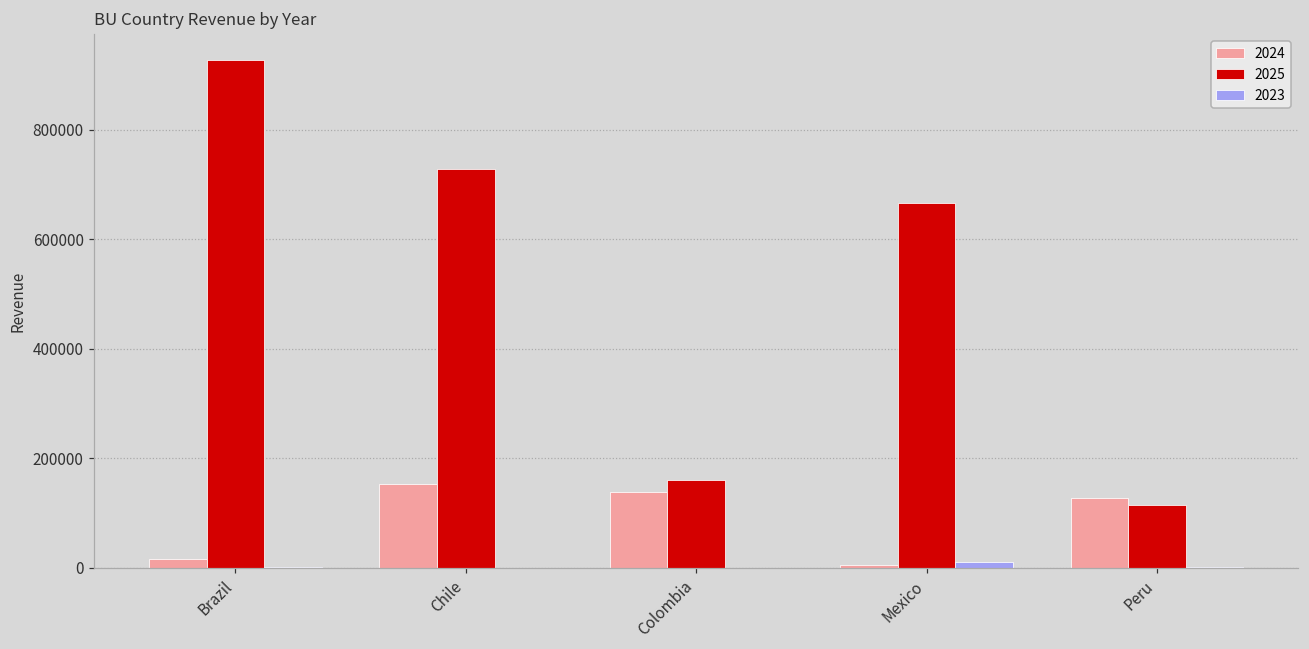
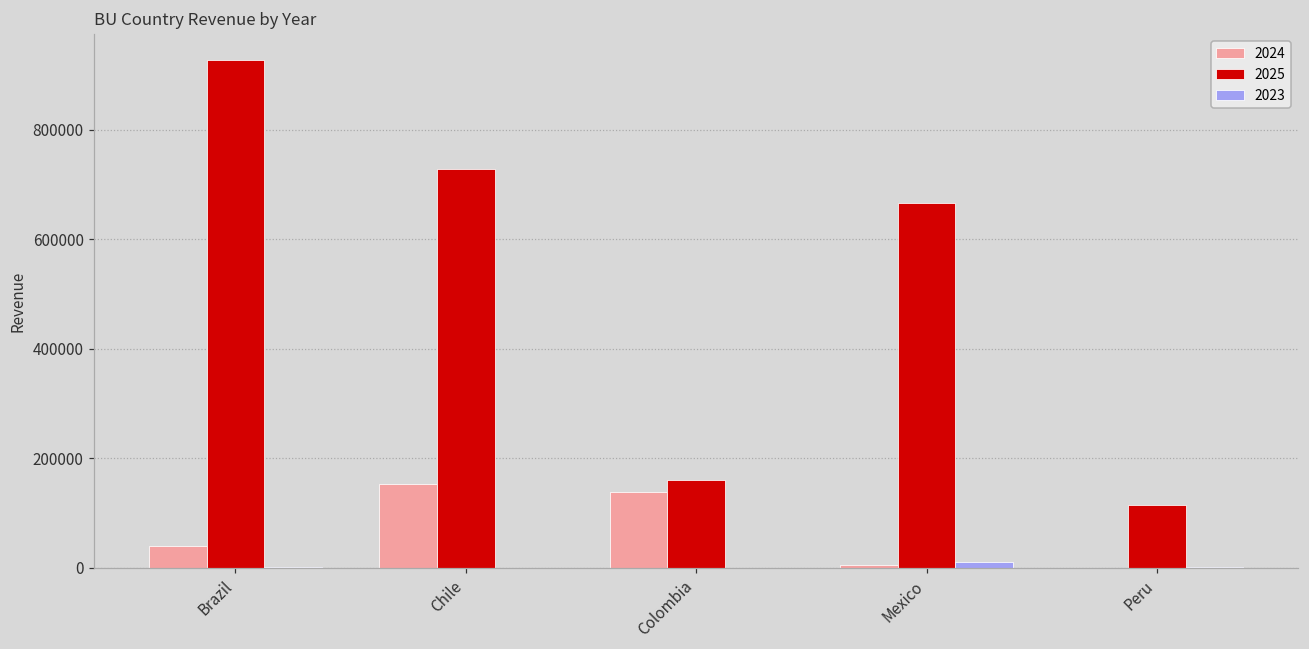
  {
    "2024": {
-     "Brazil": 20000,
+     "Brazil": 40000,
      "Chile": 150000,
      "Colombia": 140000,
-     "Peru": 130000
+     "Peru": 0
    },
    "2025": {
      "Brazil": 930000,
      "Chile": 730000,
      "Colombia": 160000,
      "Mexico": 670000,
      "Peru": 110000
    },
    "2023": {
      "Chile": 0,
      "Colombia": 0,
      "Mexico": 10000
    }
  }
